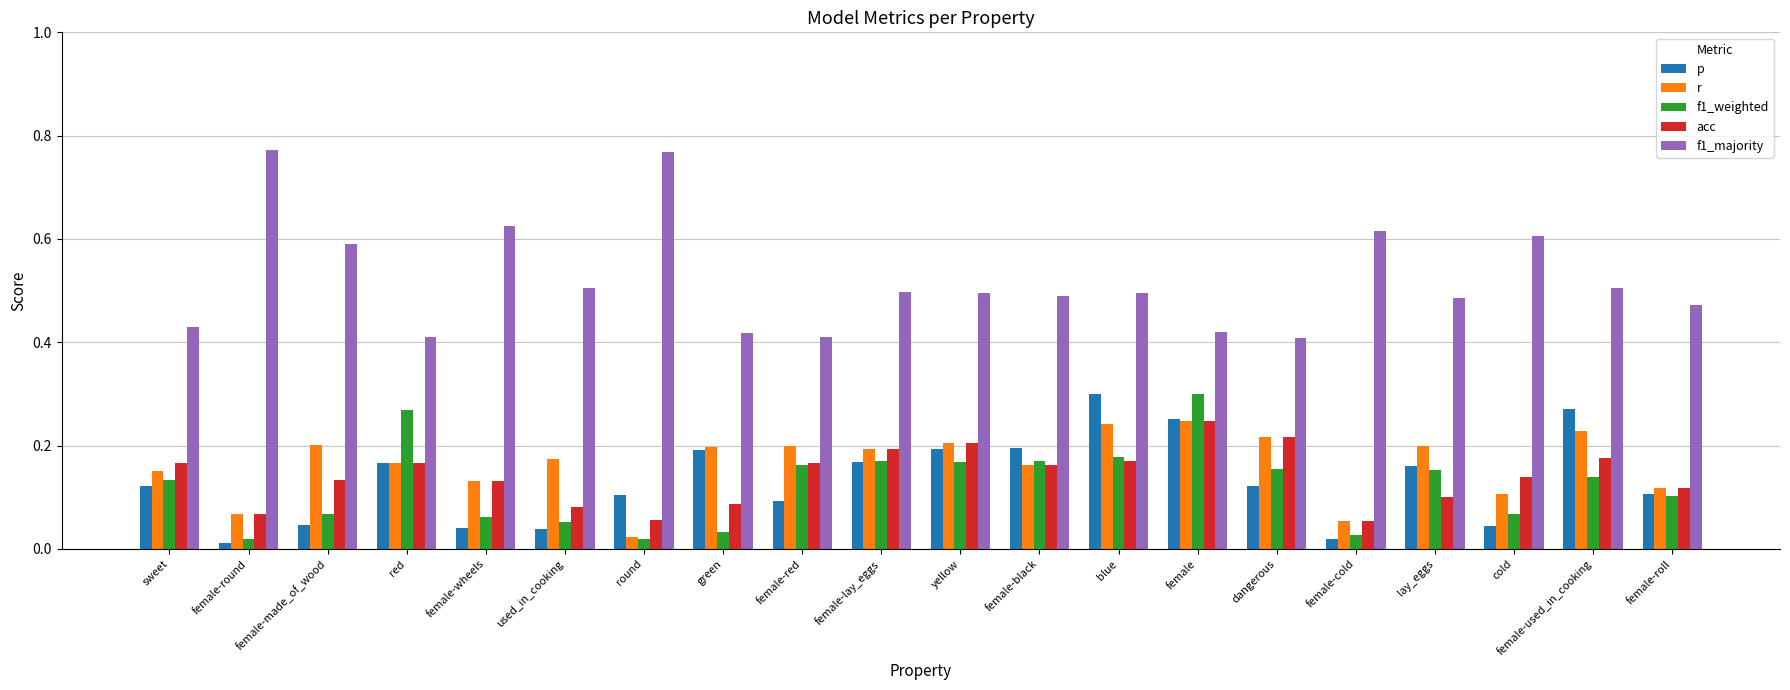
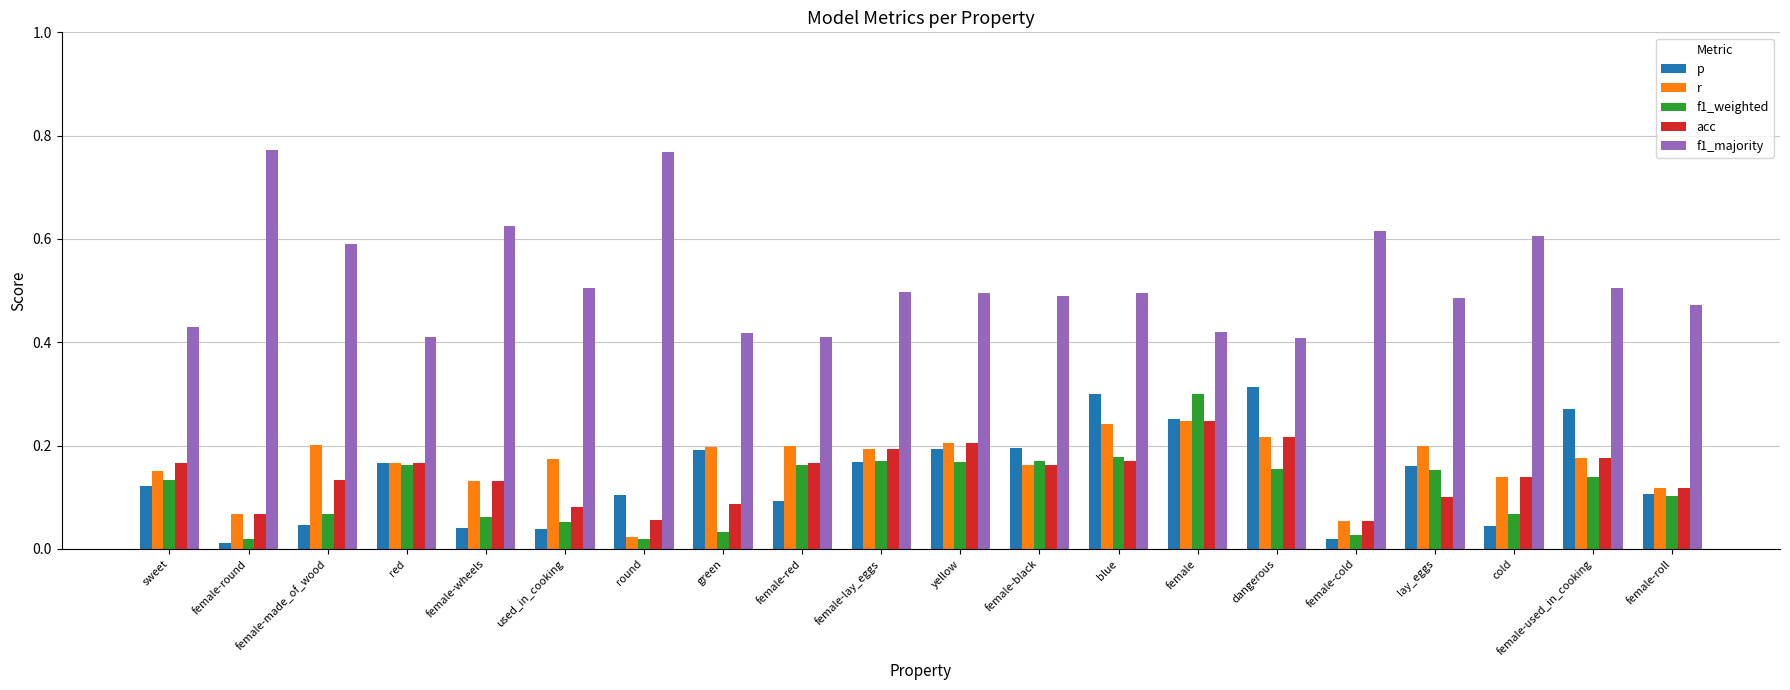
  {
    "p": {
      "sweet": 0.12,
      "female-round": 0.01,
      "female-made_of_wood": 0.05,
      "red": 0.17,
      "female-wheels": 0.04,
      "used_in_cooking": 0.04,
      "round": 0.11,
      "green": 0.19,
      "female-red": 0.09,
      "female-lay_eggs": 0.17,
      "yellow": 0.19,
      "female-black": 0.20,
      "blue": 0.30,
      "female": 0.25,
-     "dangerous": 0.12,
+     "dangerous": 0.31,
      "female-cold": 0.02,
      "lay_eggs": 0.16,
      "cold": 0.05,
      "female-used_in_cooking": 0.27,
      "female-roll": 0.11
    },
    "r": {
      "sweet": 0.15,
      "female-round": 0.07,
      "female-made_of_wood": 0.20,
      "red": 0.17,
      "female-wheels": 0.13,
      "used_in_cooking": 0.18,
      "round": 0.02,
      "green": 0.20,
      "female-red": 0.20,
      "female-lay_eggs": 0.19,
      "yellow": 0.21,
      "female-black": 0.16,
      "blue": 0.24,
      "female": 0.25,
      "dangerous": 0.22,
      "female-cold": 0.05,
      "lay_eggs": 0.20,
-     "cold": 0.11,
-     "female-used_in_cooking": 0.23,
+     "cold": 0.14,
+     "female-used_in_cooking": 0.18,
      "female-roll": 0.12
    },
    "f1_weighted": {
      "sweet": 0.13,
      "female-round": 0.02,
      "female-made_of_wood": 0.07,
-     "red": 0.27,
+     "red": 0.16,
      "female-wheels": 0.06,
      "used_in_cooking": 0.05,
      "round": 0.02,
      "green": 0.03,
      "female-red": 0.16,
      "female-lay_eggs": 0.17,
      "yellow": 0.17,
      "female-black": 0.17,
      "blue": 0.18,
      "female": 0.30,
      "dangerous": 0.16,
      "female-cold": 0.03,
      "lay_eggs": 0.15,
      "cold": 0.07,
      "female-used_in_cooking": 0.14,
      "female-roll": 0.10
    },
    "acc": {
      "sweet": 0.17,
      "female-round": 0.07,
      "female-made_of_wood": 0.13,
      "red": 0.17,
      "female-wheels": 0.13,
      "used_in_cooking": 0.08,
      "round": 0.06,
      "green": 0.09,
      "female-red": 0.17,
      "female-lay_eggs": 0.19,
      "yellow": 0.21,
      "female-black": 0.16,
      "blue": 0.17,
      "female": 0.25,
      "dangerous": 0.22,
      "female-cold": 0.05,
      "lay_eggs": 0.10,
      "cold": 0.14,
      "female-used_in_cooking": 0.18,
      "female-roll": 0.12
    },
    "f1_majority": {
      "sweet": 0.43,
      "female-round": 0.77,
      "female-made_of_wood": 0.59,
      "red": 0.41,
      "female-wheels": 0.63,
      "used_in_cooking": 0.51,
      "round": 0.77,
      "green": 0.42,
      "female-red": 0.41,
      "female-lay_eggs": 0.50,
      "yellow": 0.50,
      "female-black": 0.49,
      "blue": 0.50,
      "female": 0.42,
      "dangerous": 0.41,
      "female-cold": 0.62,
      "lay_eggs": 0.49,
      "cold": 0.61,
      "female-used_in_cooking": 0.51,
      "female-roll": 0.47
    }
  }
